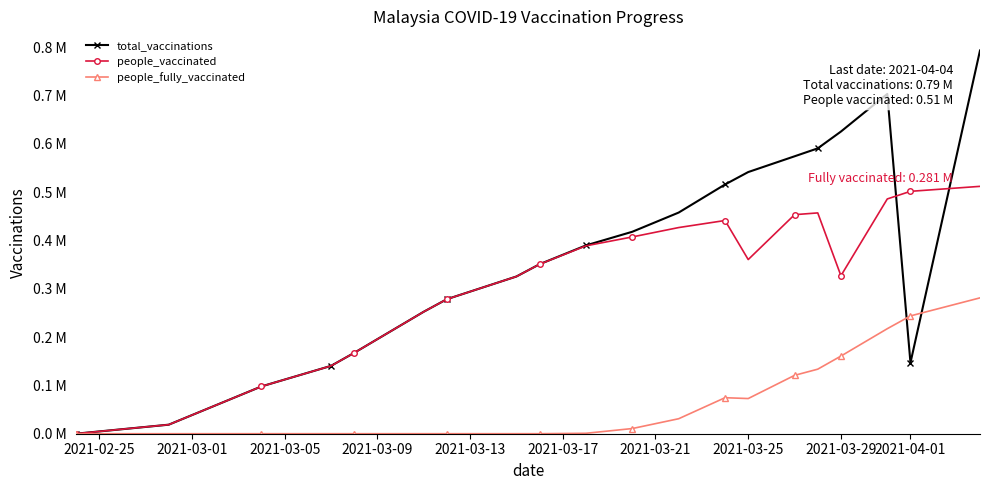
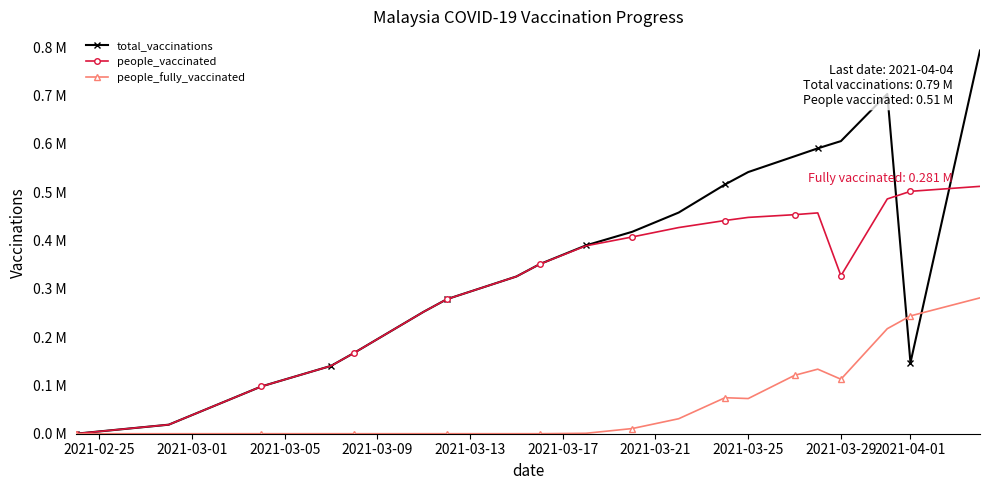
  {
    "total_vaccinations": {
      "2021-03-25": 540000,
-     "2021-03-29": 630000,
+     "2021-03-29": 610000,
      "2021-04-01": 150000
    },
    "people_vaccinated": {
-     "2021-03-25": 360000,
+     "2021-03-25": 450000,
      "2021-03-29": 330000
    },
    "people_fully_vaccinated": {
      "2021-03-25": 70000,
-     "2021-03-29": 160000,
+     "2021-03-29": 110000,
      "2021-04-01": 240000
    }
  }
